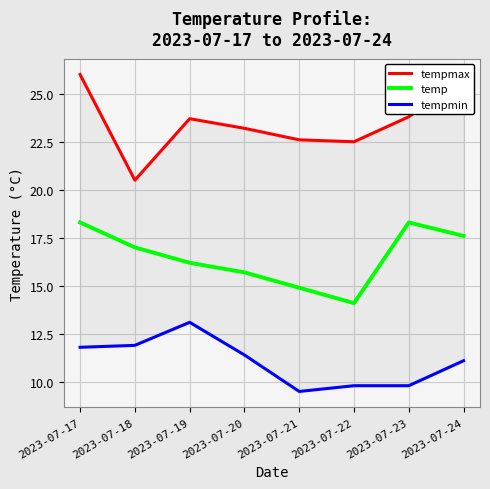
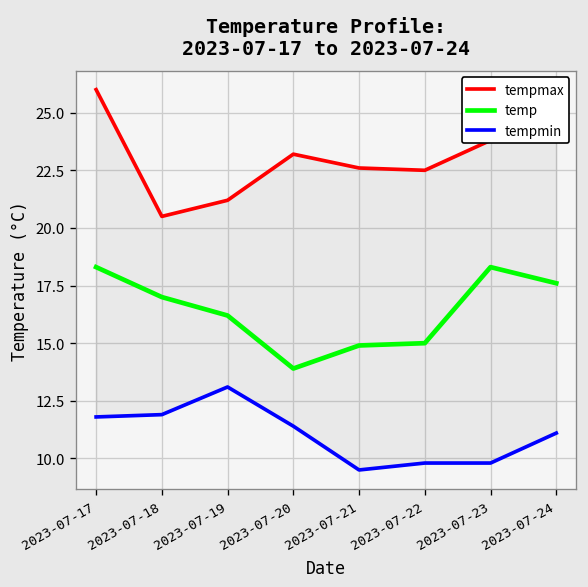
  {
    "tempmax": {
      "2023-07-17": 26.0,
      "2023-07-18": 20.5,
-     "2023-07-19": 23.7,
+     "2023-07-19": 21.2,
      "2023-07-20": 23.2,
      "2023-07-21": 22.6,
      "2023-07-22": 22.5,
      "2023-07-23": 23.8
    },
    "temp": {
      "2023-07-17": 18.3,
      "2023-07-18": 17.0,
      "2023-07-19": 16.2,
-     "2023-07-20": 15.7,
+     "2023-07-20": 13.9,
      "2023-07-21": 14.9,
-     "2023-07-22": 14.1,
+     "2023-07-22": 15.0,
      "2023-07-23": 18.3,
      "2023-07-24": 17.6
    },
    "tempmin": {
      "2023-07-17": 11.8,
      "2023-07-18": 11.9,
      "2023-07-19": 13.1,
      "2023-07-20": 11.4,
      "2023-07-21": 9.5,
      "2023-07-22": 9.8,
      "2023-07-23": 9.8,
      "2023-07-24": 11.1
    }
  }
